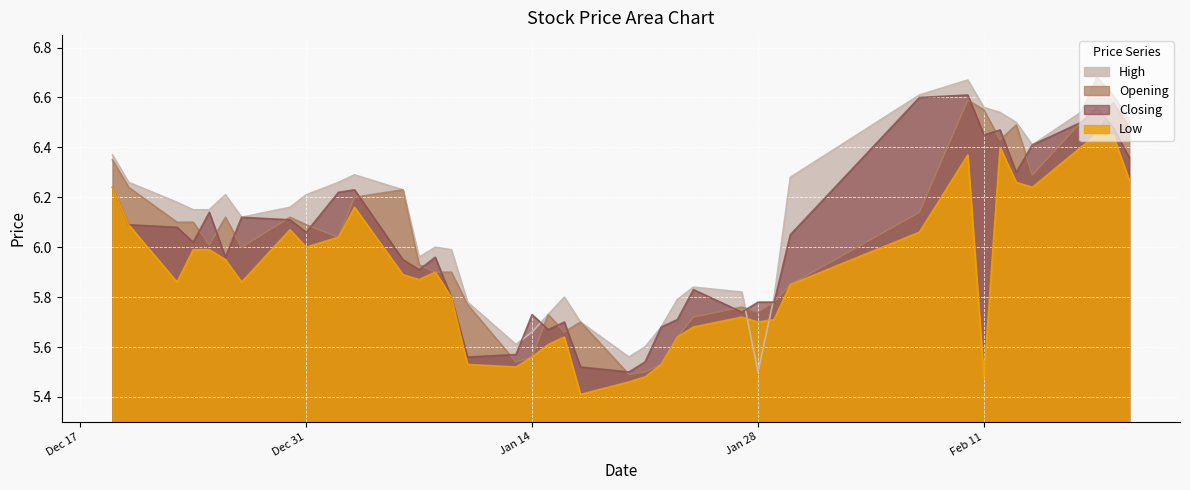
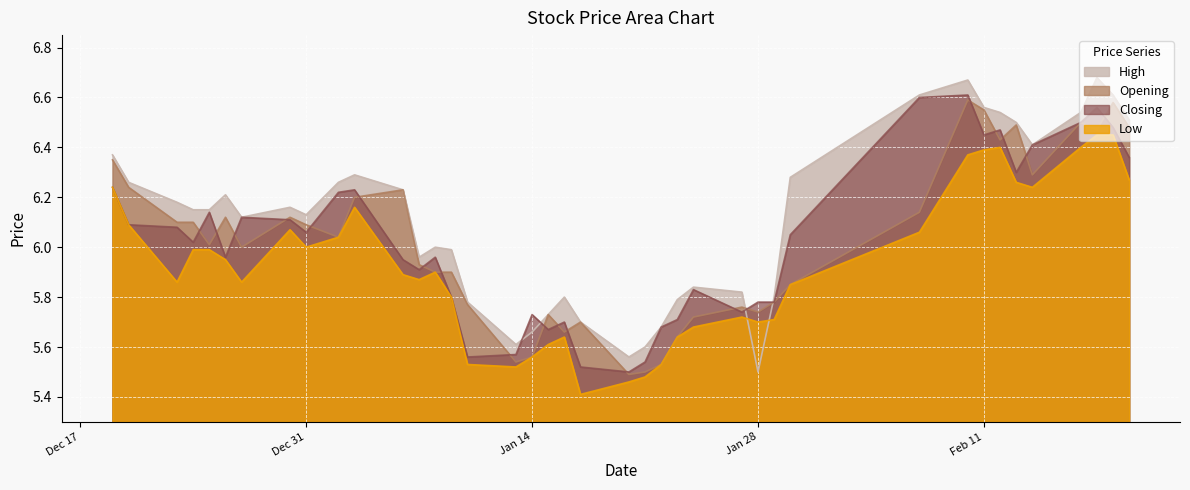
  {
    "High": {
-     "Dec 31": 6.21,
+     "Dec 31": 6.13,
      "Jan 14": 5.66,
      "Jan 28": 5.50
    },
    "Low": {
      "Dec 31": 6.00,
      "Jan 28": 5.70,
-     "Feb 11": 5.48
+     "Feb 11": 6.39
    }
  }
